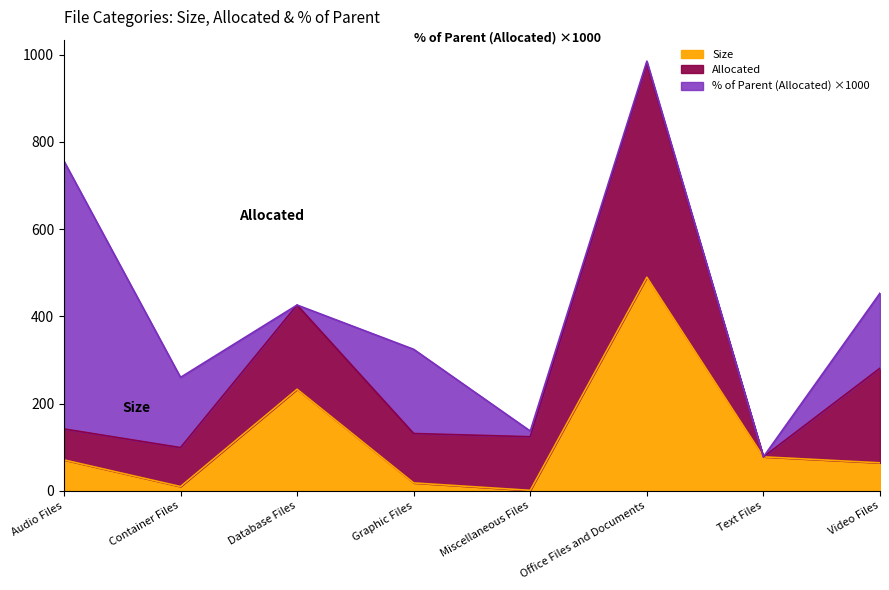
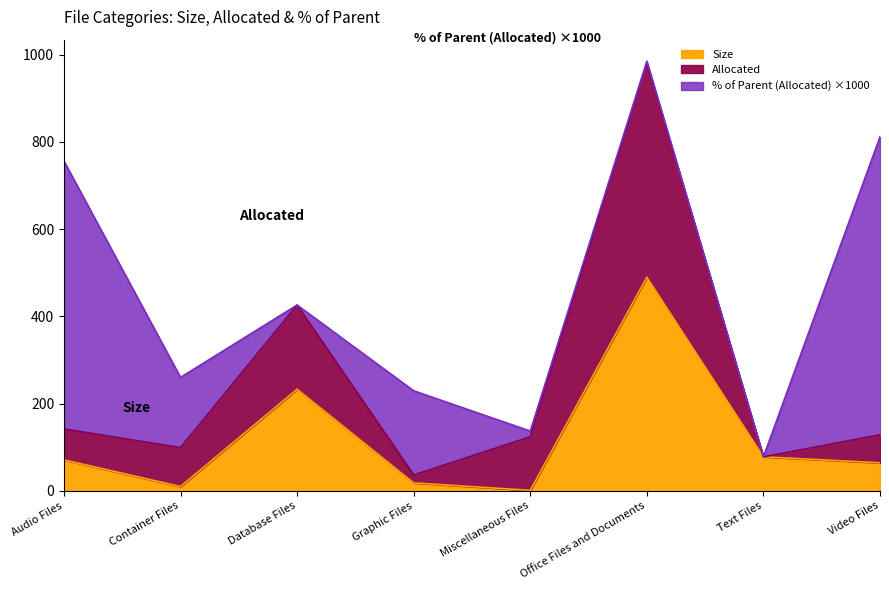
  {
    "Size": {
      "Audio Files": 70,
      "Container Files": 10,
      "Database Files": 230,
      "Graphic Files": 20,
      "Miscellaneous Files": 0,
      "Office Files and Documents": 490,
      "Video Files": 60
    },
    "Allocated": {
      "Audio Files": 70,
      "Container Files": 90,
-     "Graphic Files": 110,
+     "Graphic Files": 20,
      "Miscellaneous Files": 120,
-     "Video Files": 220
+     "Video Files": 60
    },
    "% of Parent (Allocated) ×1000": {
      "Audio Files": 610,
      "Container Files": 160,
      "Graphic Files": 190,
      "Miscellaneous Files": 10,
-     "Video Files": 170
+     "Video Files": 680
    }
  }
